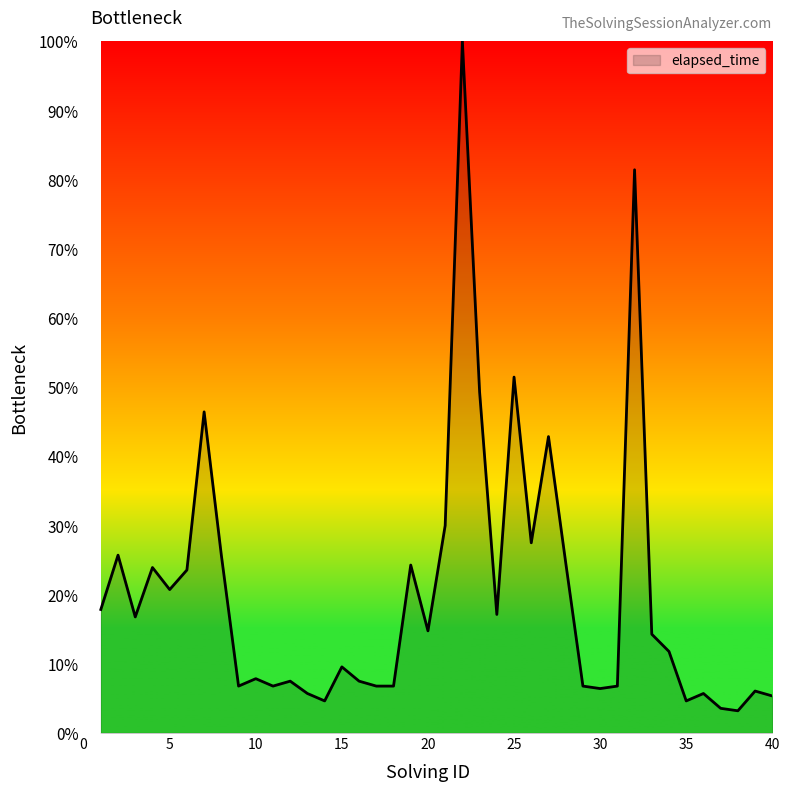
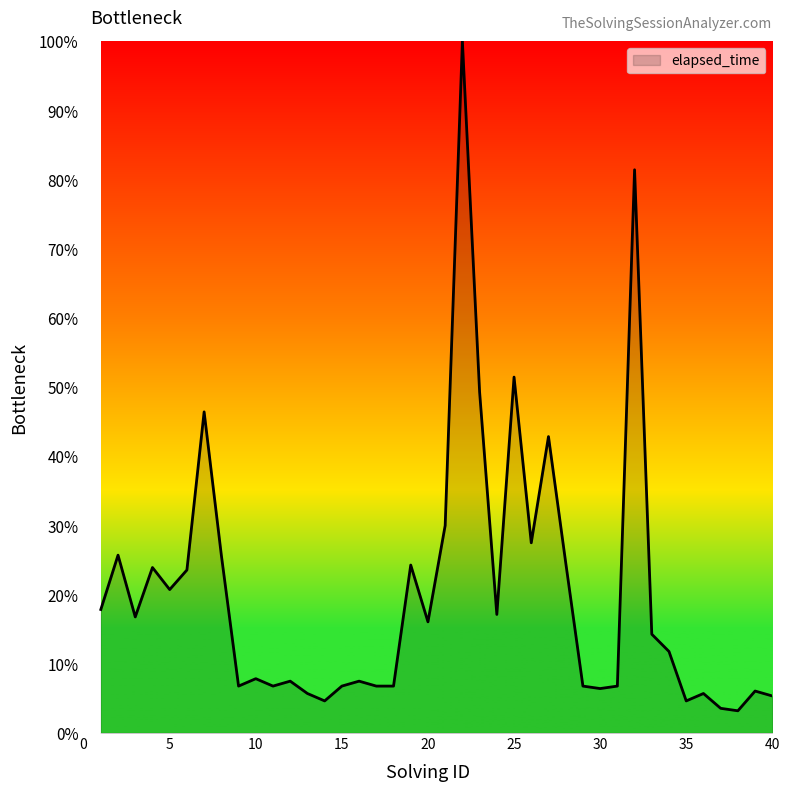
  {
    "5": "21%",
    "10": "8%",
-   "15": "10%",
-   "20": "15%",
+   "15": "7%",
+   "20": "16%",
    "25": "51%",
    "30": "6%",
    "35": "5%",
    "40": "5%"
  }
